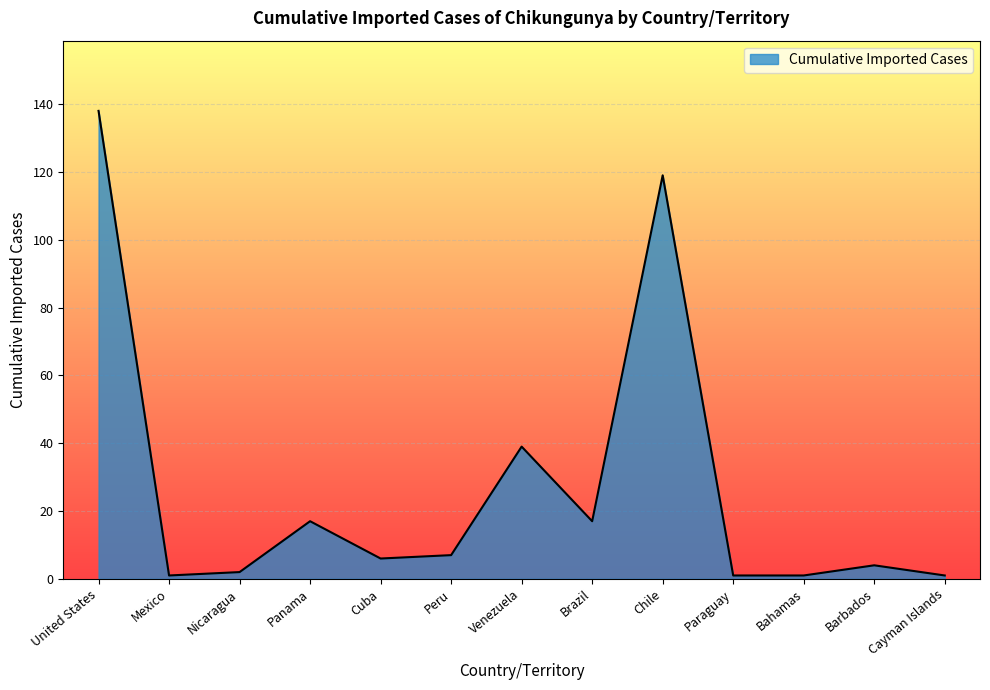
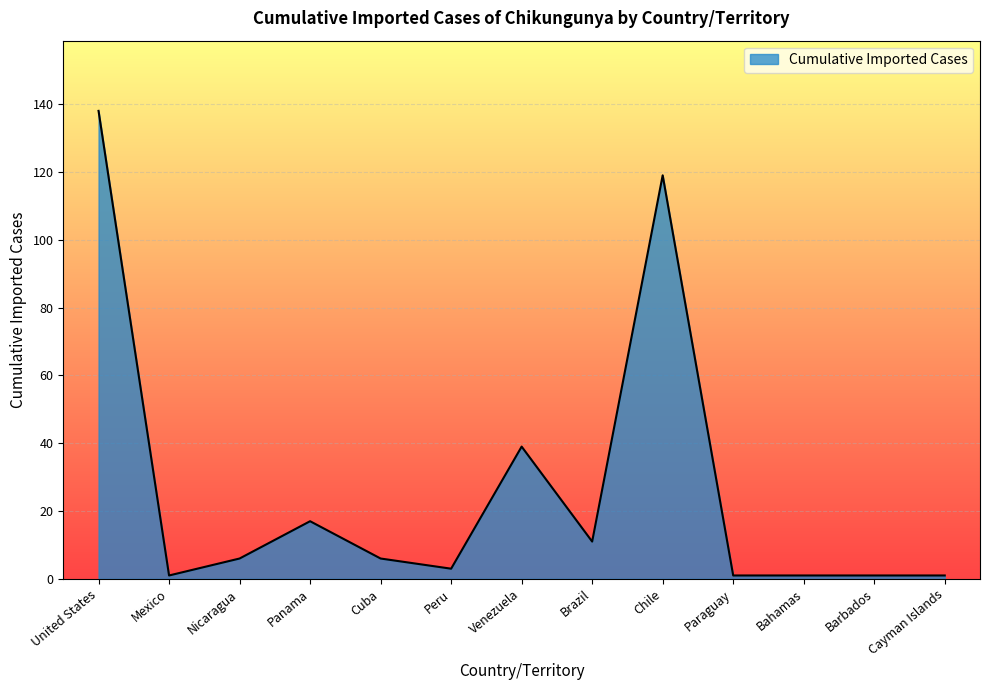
  {
    "United States": 138,
    "Mexico": 1,
-   "Nicaragua": 2,
+   "Nicaragua": 6,
    "Panama": 17,
    "Cuba": 6,
-   "Peru": 7,
+   "Peru": 3,
    "Venezuela": 39,
-   "Brazil": 17,
+   "Brazil": 11,
    "Chile": 119,
    "Paraguay": 1,
    "Bahamas": 1,
-   "Barbados": 4,
+   "Barbados": 1,
    "Cayman Islands": 1
  }
